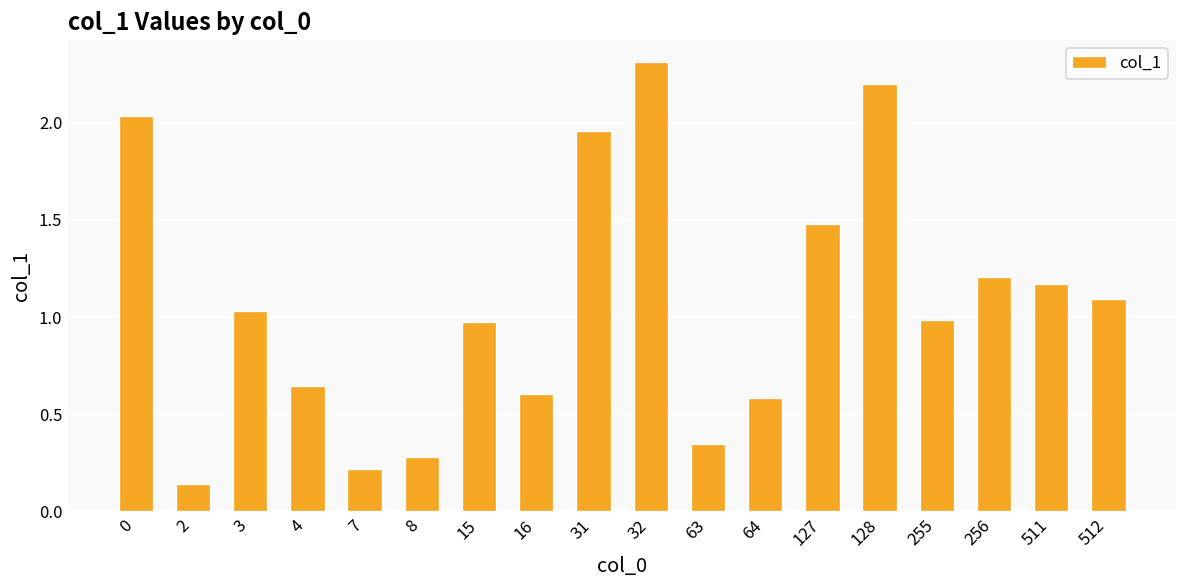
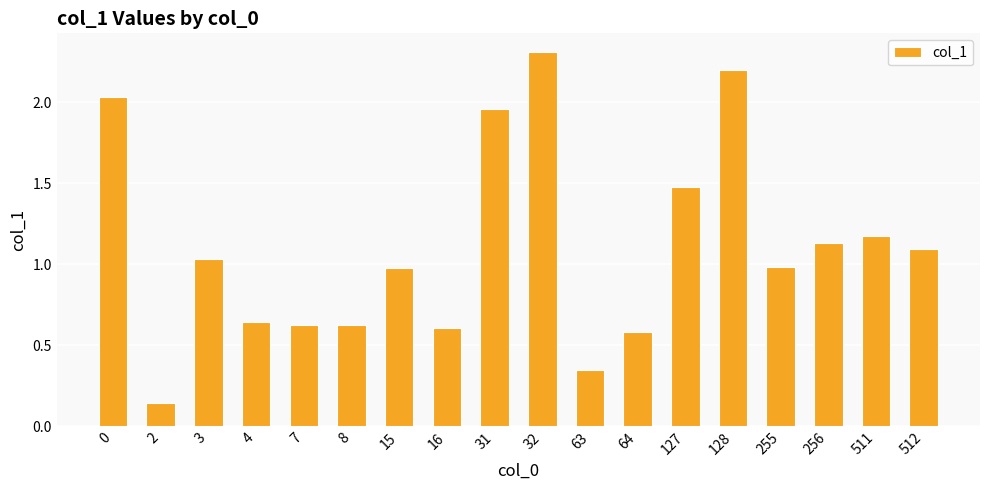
  {
    "0": 2.03,
    "2": 0.14,
    "3": 1.03,
    "4": 0.64,
-   "7": 0.22,
-   "8": 0.28,
+   "7": 0.63,
+   "8": 0.62,
    "15": 0.97,
    "16": 0.61,
    "31": 1.96,
    "32": 2.31,
    "63": 0.35,
    "64": 0.58,
    "127": 1.48,
    "128": 2.20,
    "255": 0.98,
-   "256": 1.21,
+   "256": 1.13,
    "511": 1.17,
    "512": 1.09
  }
